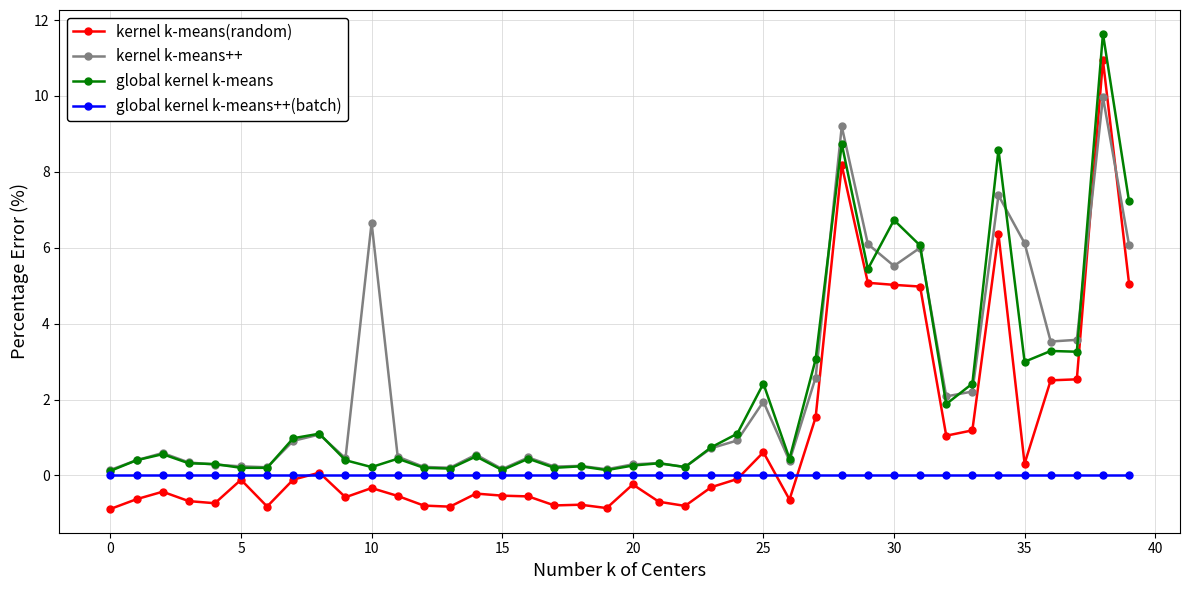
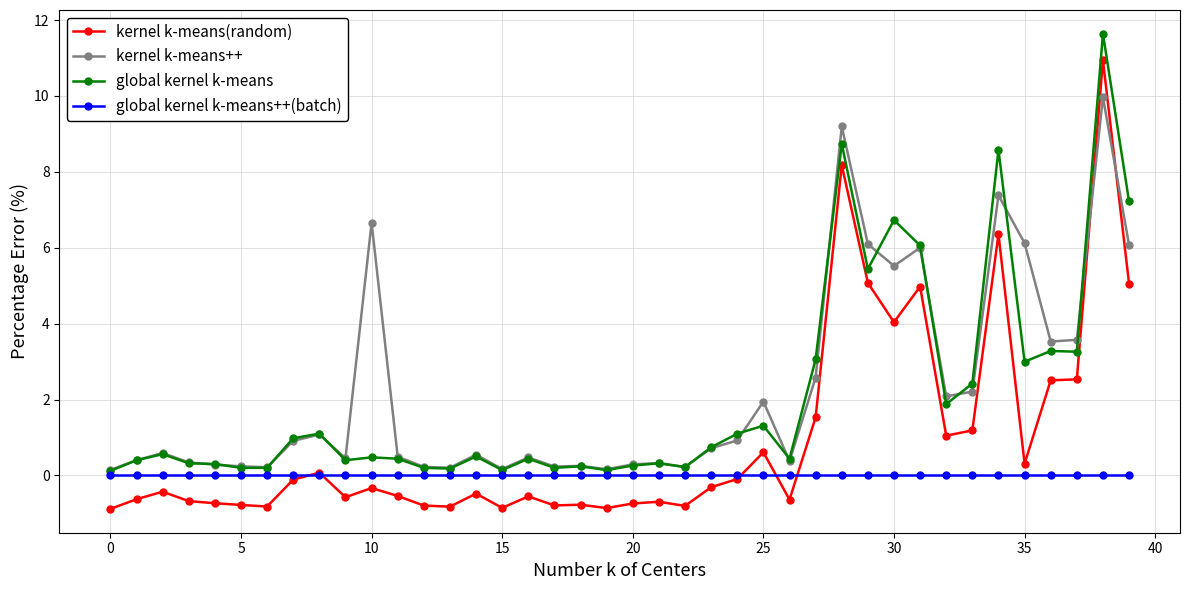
  {
    "kernel k-means(random)": {
      "0": -0.9,
-     "5": -0.1,
+     "5": -0.8,
      "10": -0.3,
-     "15": -0.5,
-     "20": -0.2,
+     "15": -0.9,
+     "20": -0.7,
      "25": 0.6,
-     "30": 5.0,
+     "30": 4.0,
      "35": 0.3
    },
    "kernel k-means++": {
      "10": 6.7,
      "25": 1.9,
      "30": 5.5,
      "35": 6.1
    },
    "global kernel k-means": {
-     "10": 0.2,
-     "25": 2.4,
+     "10": 0.5,
+     "25": 1.3,
      "30": 6.7,
      "35": 3.0
    },
    "global kernel k-means++(batch)": {
      "0": 0.0,
      "5": 0.0,
      "10": 0.0,
      "15": 0.0,
      "20": 0.0,
      "25": 0.0,
      "30": 0.0,
      "35": 0.0
    }
  }
